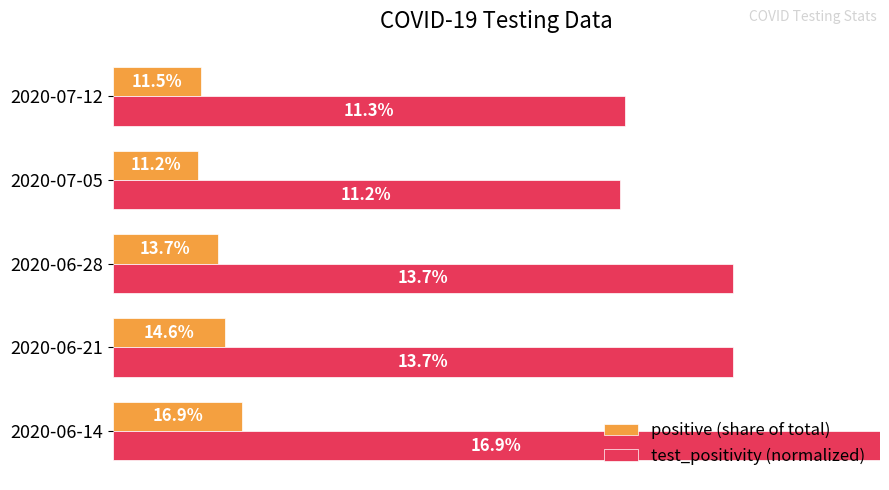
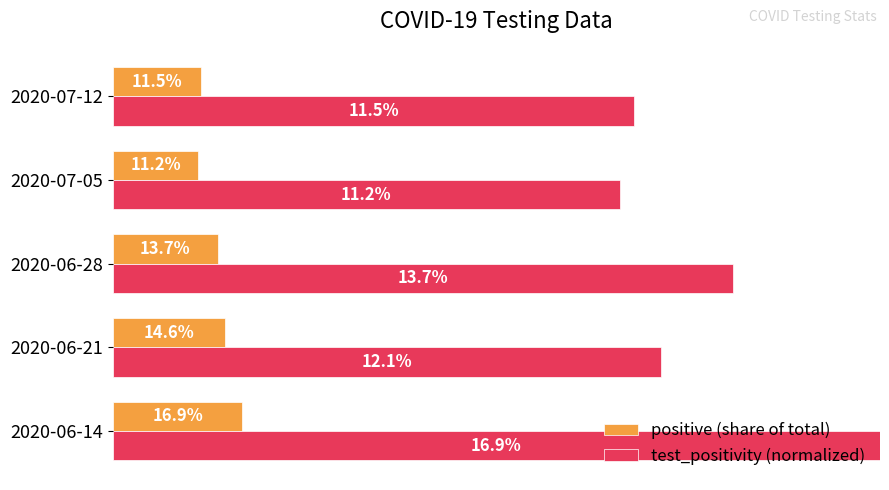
  {
    "positive (share of total)": {
      "2020-07-12": "11.5%",
      "2020-07-05": "11.2%",
      "2020-06-28": "13.7%",
      "2020-06-21": "14.6%",
      "2020-06-14": "16.9%"
    },
    "test_positivity (normalized)": {
-     "2020-07-12": "11.3%",
-     "2020-06-21": "13.7%"
+     "2020-07-12": "11.5%",
+     "2020-06-21": "12.1%"
    }
  }
